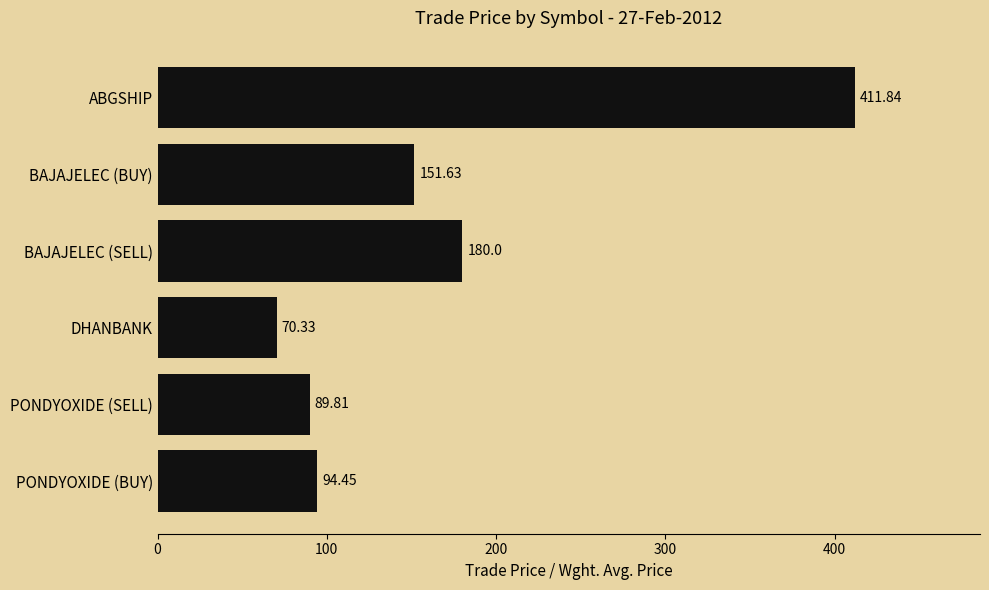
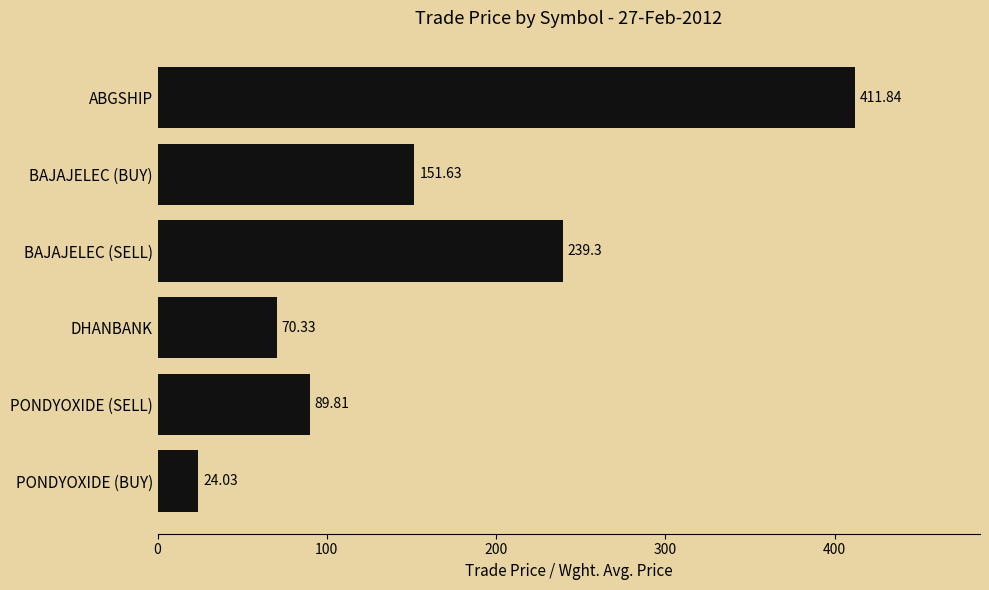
  {
    "ABGSHIP": 411.84,
    "BAJAJELEC (BUY)": 151.63,
-   "BAJAJELEC (SELL)": 180.0,
+   "BAJAJELEC (SELL)": 239.3,
    "DHANBANK": 70.33,
    "PONDYOXIDE (SELL)": 89.81,
-   "PONDYOXIDE (BUY)": 94.45
+   "PONDYOXIDE (BUY)": 24.03
  }
